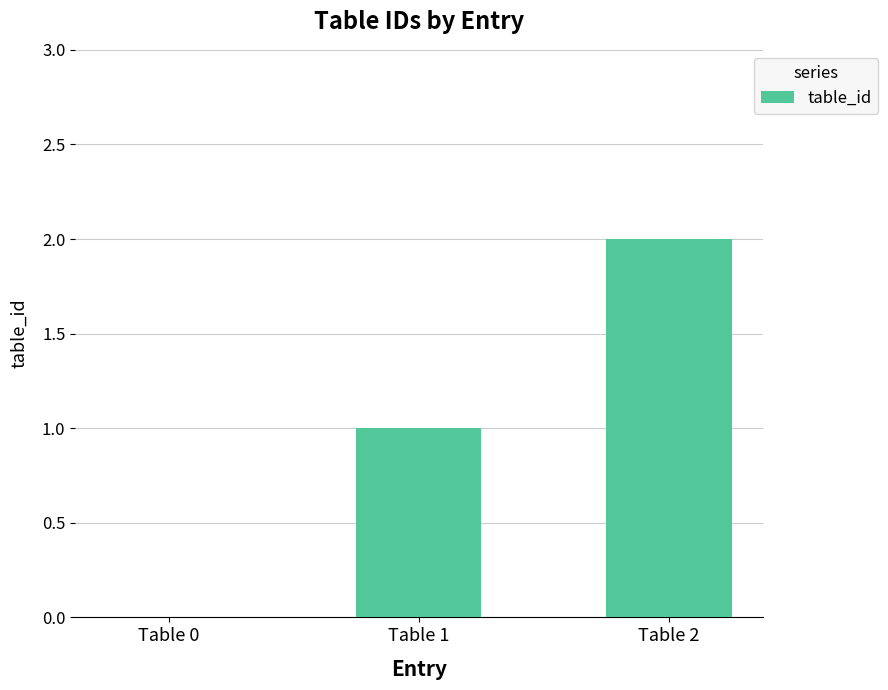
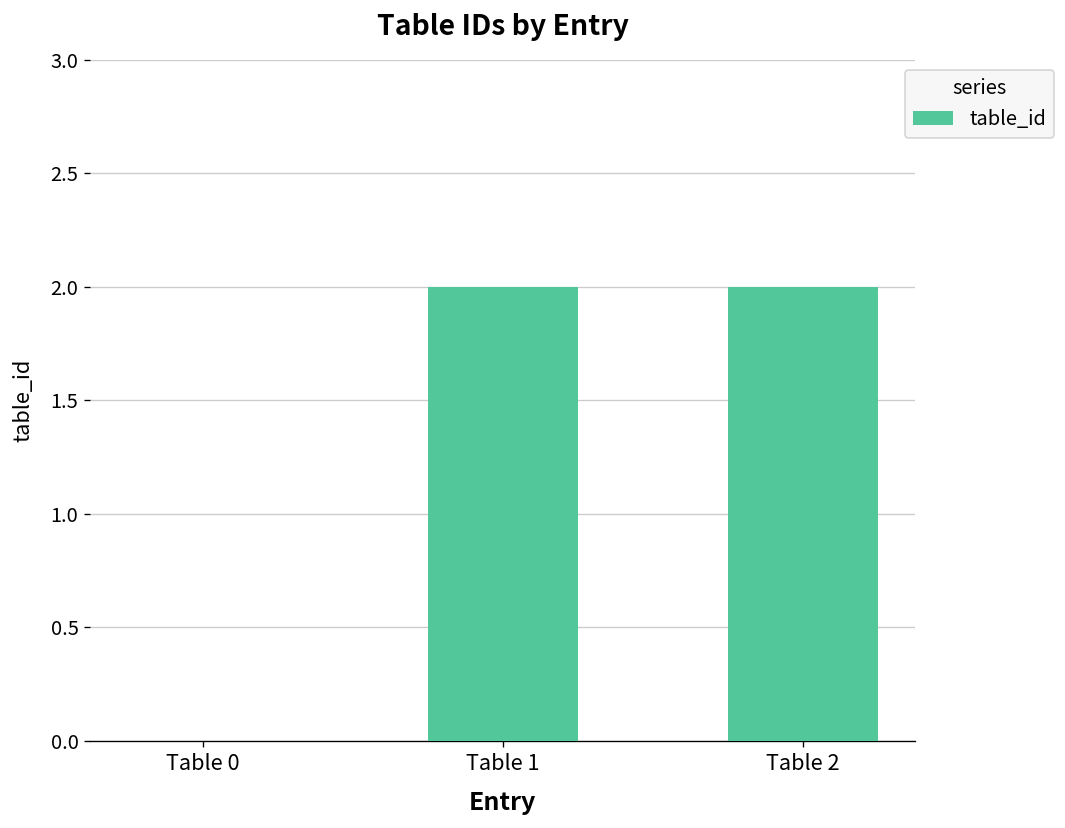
  {
    "Table 0": 0,
-   "Table 1": 1,
+   "Table 1": 2,
    "Table 2": 2
  }
